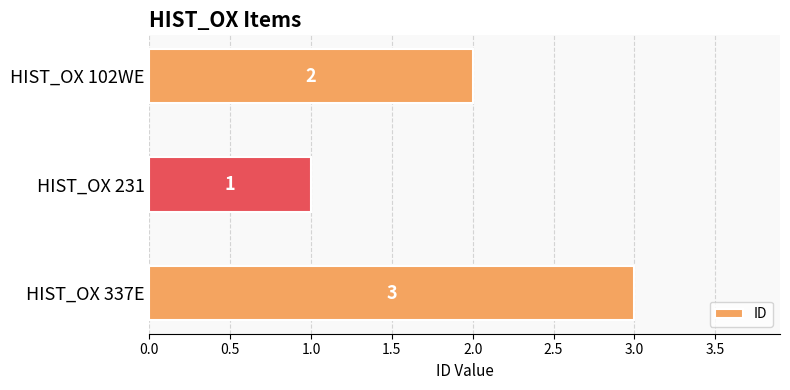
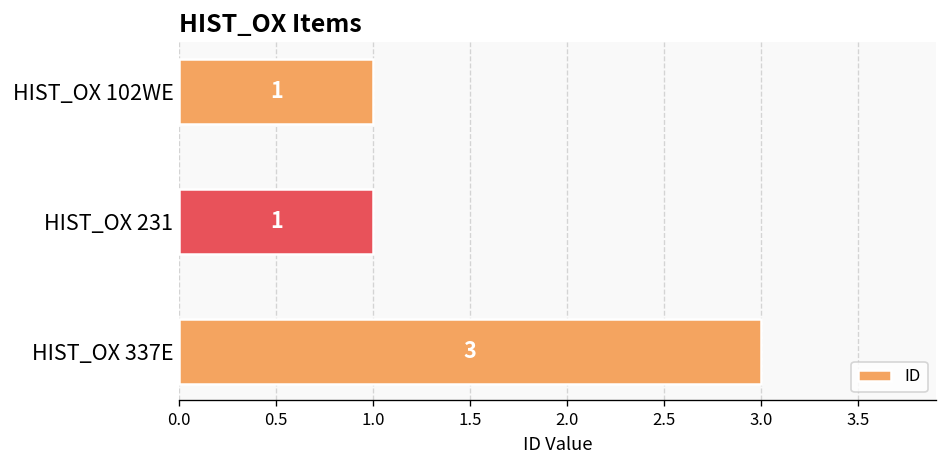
  {
-   "HIST_OX 102WE": 2,
+   "HIST_OX 102WE": 1,
    "HIST_OX 231": 1,
    "HIST_OX 337E": 3
  }
